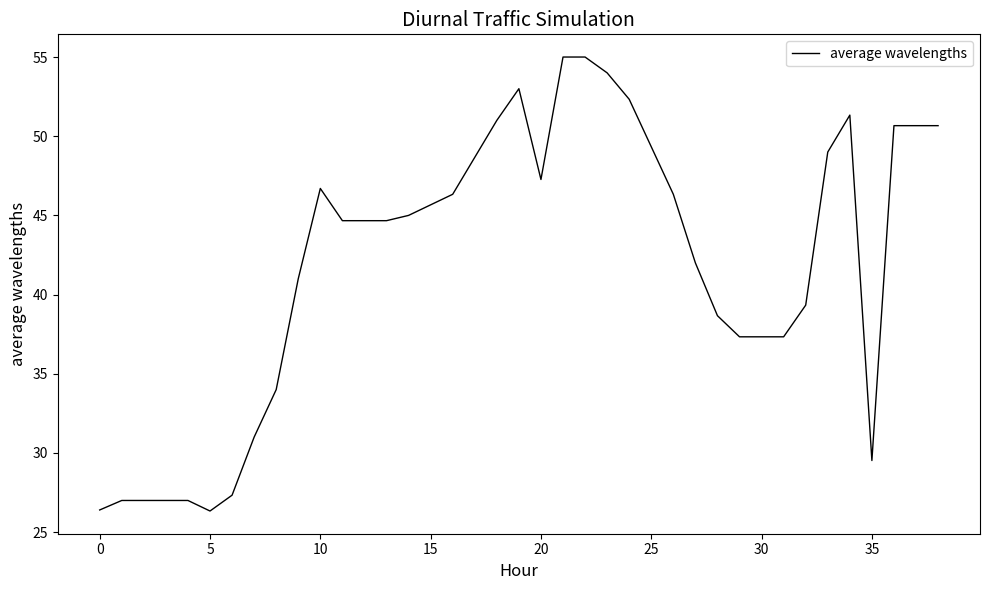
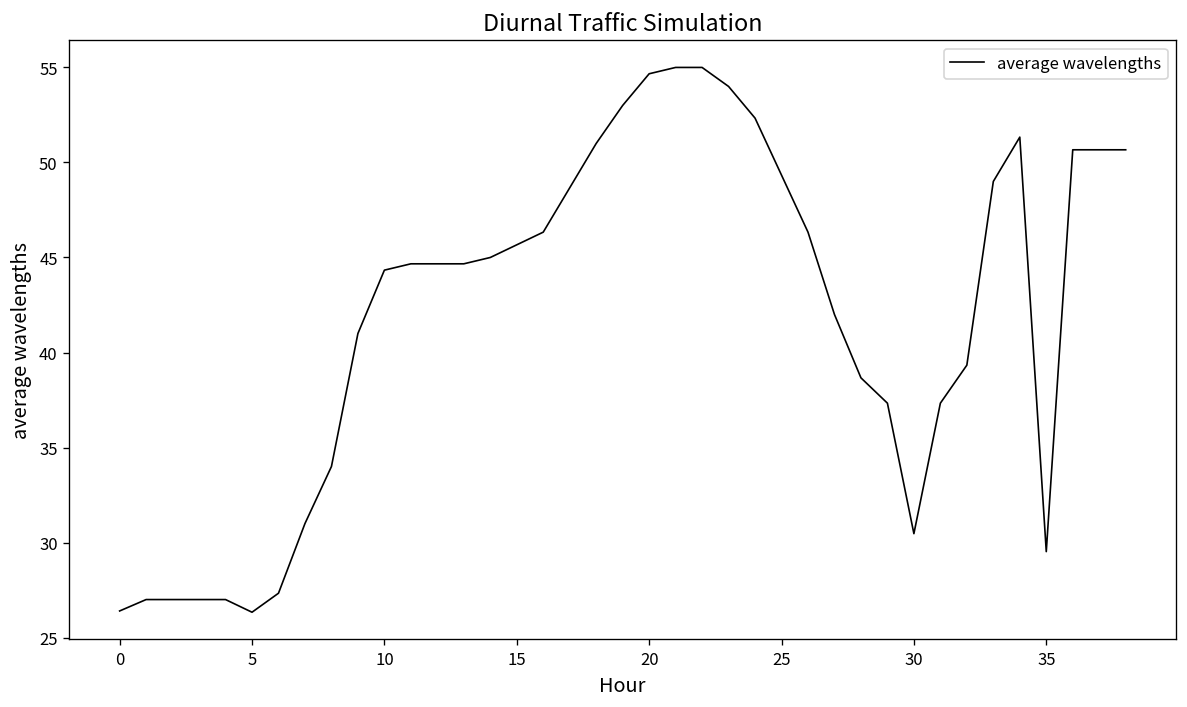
  {
    "0": 26.4,
    "5": 26.3,
-   "10": 46.7,
+   "10": 44.3,
    "15": 45.7,
-   "20": 47.3,
+   "20": 54.7,
    "25": 49.3,
-   "30": 37.3,
+   "30": 30.5,
    "35": 29.5
  }
